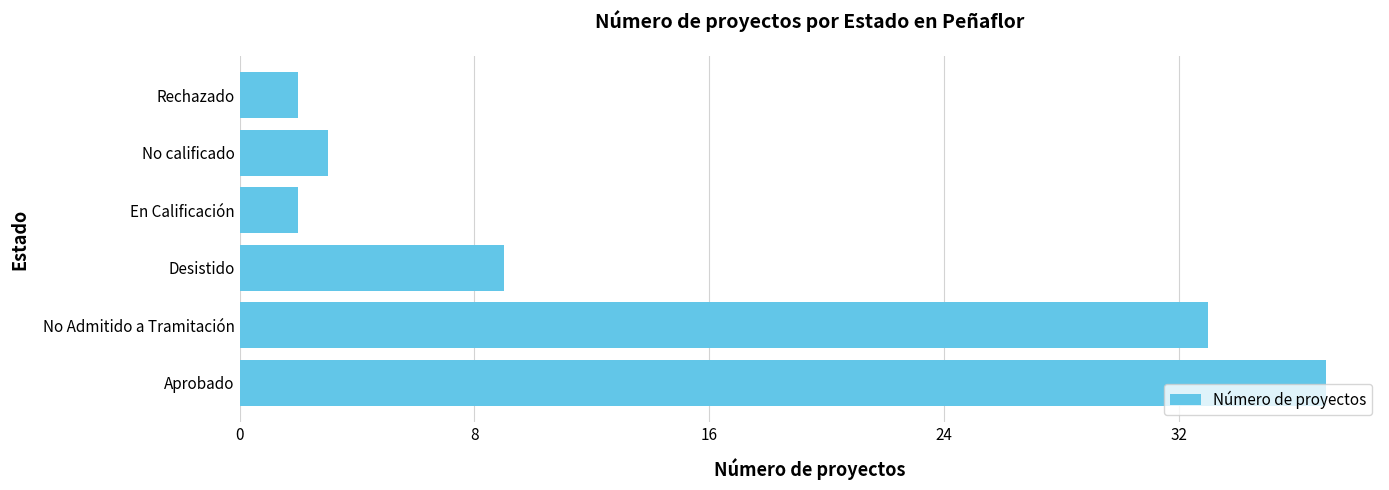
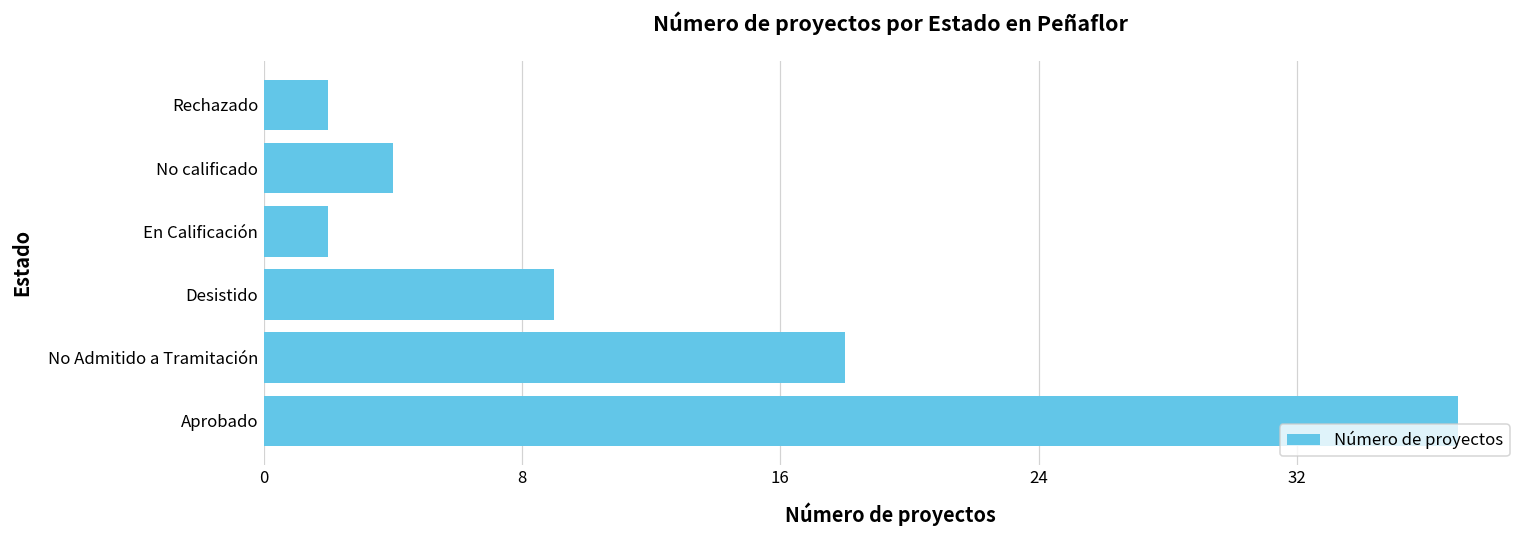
  {
    "Rechazado": 2,
-   "No calificado": 3,
+   "No calificado": 4,
    "En Calificación": 2,
    "Desistido": 9,
-   "No Admitido a Tramitación": 33,
+   "No Admitido a Tramitación": 18,
    "Aprobado": 37
  }
